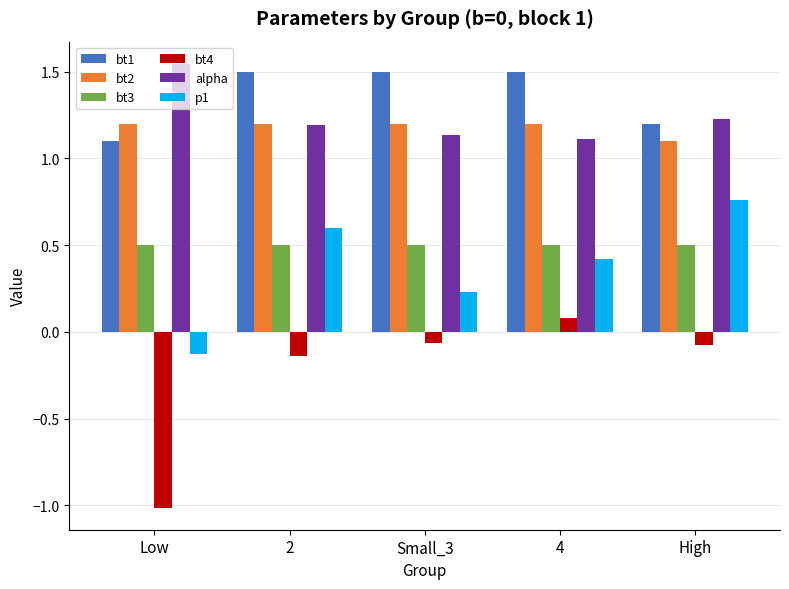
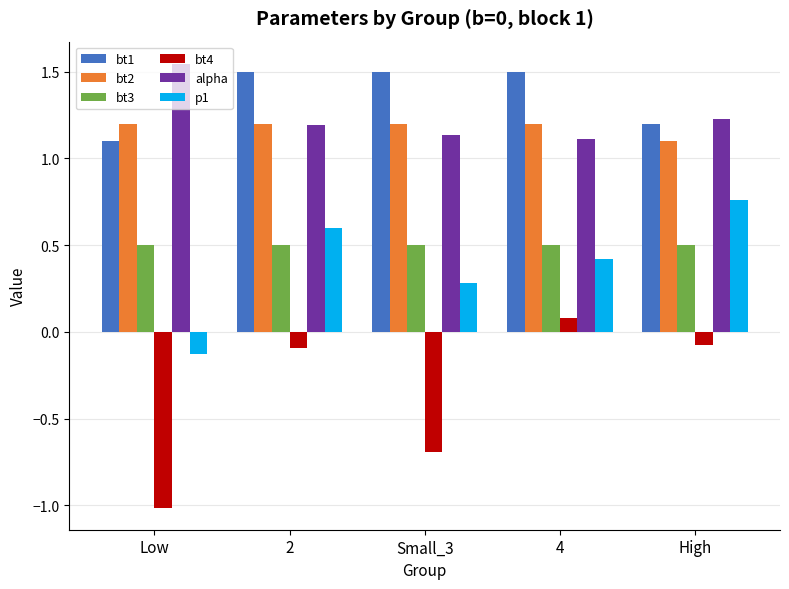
  {
    "bt1": {
      "Low": 1.10,
      "2": 1.50,
      "Small_3": 1.50,
      "4": 1.50,
      "High": 1.20
    },
    "bt2": {
      "Low": 1.20,
      "2": 1.20,
      "Small_3": 1.20,
      "4": 1.20,
      "High": 1.10
    },
    "bt3": {
      "Low": 0.50,
      "2": 0.50,
      "Small_3": 0.50,
      "4": 0.50,
      "High": 0.50
    },
    "bt4": {
      "Low": -1.01,
-     "2": -0.14,
-     "Small_3": -0.07,
+     "2": -0.09,
+     "Small_3": -0.69,
      "4": 0.08,
      "High": -0.07
    },
    "alpha": {
      "2": 1.19,
      "Small_3": 1.13,
      "4": 1.11,
      "High": 1.23
    },
    "p1": {
      "Low": -0.13,
      "2": 0.60,
-     "Small_3": 0.23,
+     "Small_3": 0.28,
      "4": 0.42,
      "High": 0.76
    }
  }
